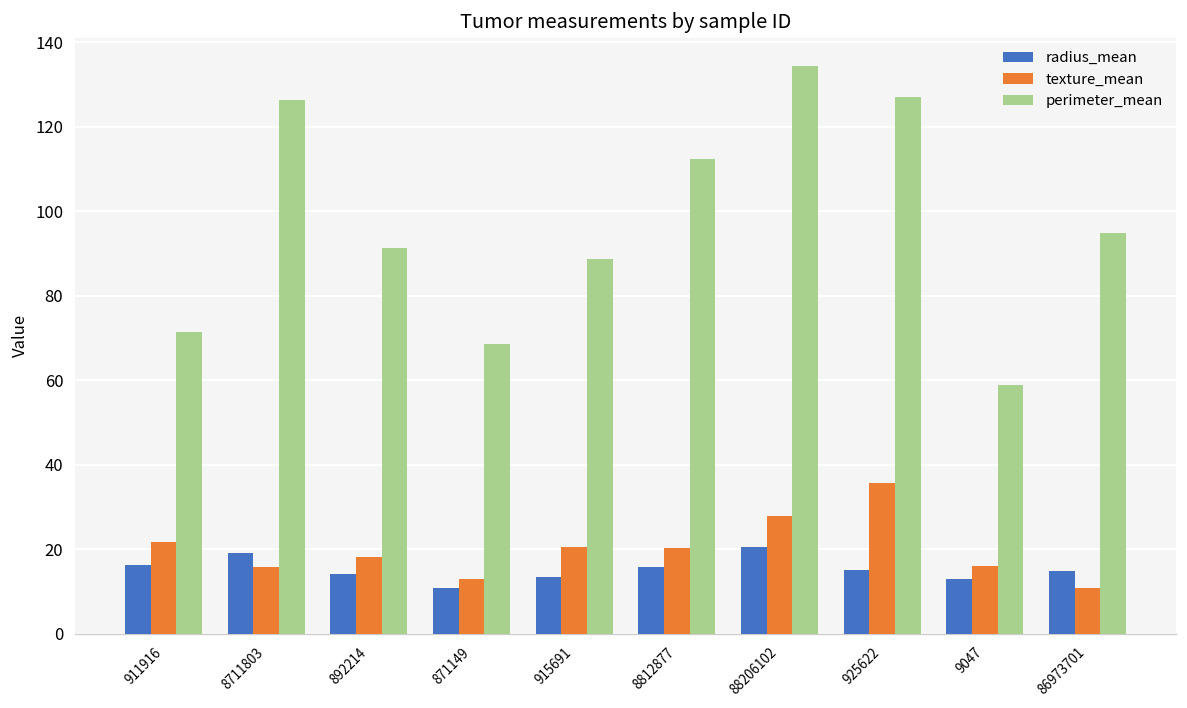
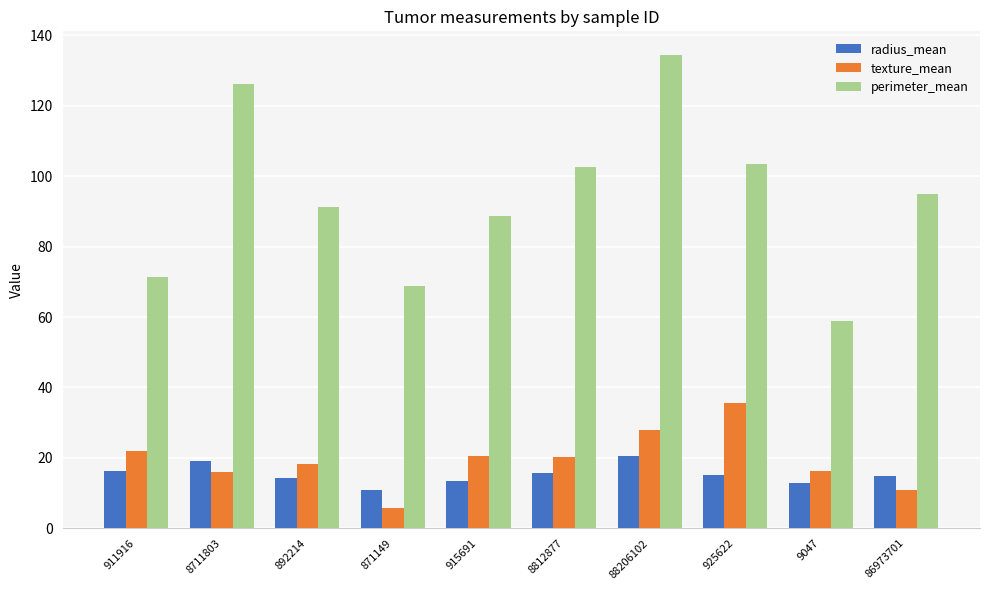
  {
    "radius_mean": {
      "911916": 16,
      "8711803": 19,
      "892214": 14,
      "871149": 11,
      "915691": 13,
      "8812877": 16,
      "88206102": 21,
      "925622": 15,
      "9047": 13,
      "86973701": 15
    },
    "texture_mean": {
      "911916": 22,
      "8711803": 16,
      "892214": 18,
-     "871149": 13,
+     "871149": 6,
      "915691": 21,
      "8812877": 20,
      "88206102": 28,
      "925622": 36,
      "9047": 16,
      "86973701": 11
    },
    "perimeter_mean": {
      "911916": 72,
      "8711803": 126,
      "892214": 91,
      "871149": 69,
      "915691": 89,
-     "8812877": 112,
+     "8812877": 103,
      "88206102": 134,
-     "925622": 127,
+     "925622": 103,
      "9047": 59,
      "86973701": 95
    }
  }
